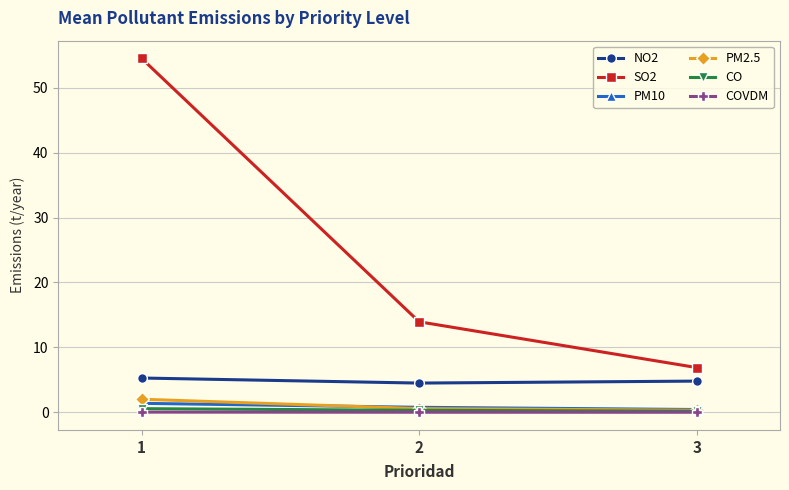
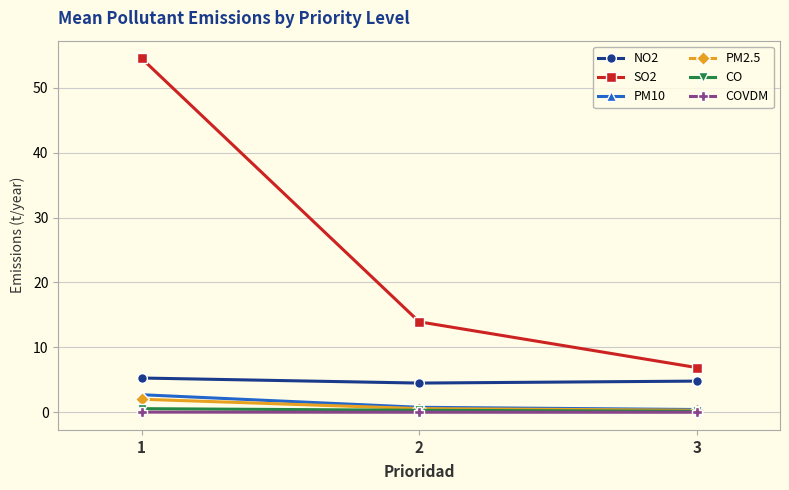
  {
    "NO2": {
      "1": 5,
      "2": 5,
      "3": 5
    },
    "SO2": {
      "1": 55,
      "2": 14,
      "3": 7
    },
    "PM10": {
-     "1": 1
+     "1": 3
    },
    "PM2.5": {
      "1": 2
    },
    "CO": {
      "1": 1
    },
    "COVDM": {
      "1": 0
    }
  }
